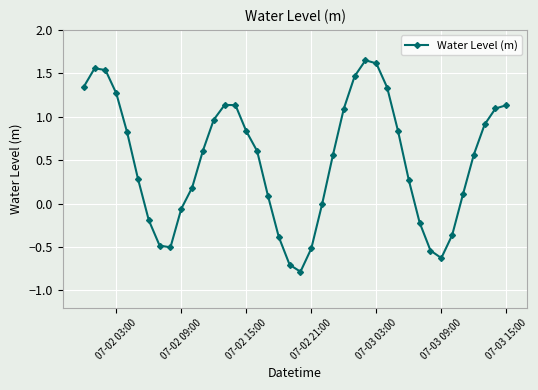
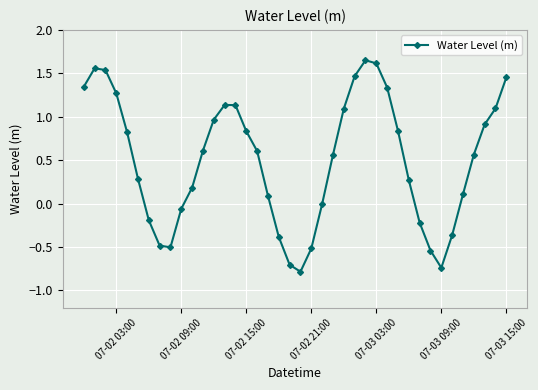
  {
    "07-02 03:00": 1.3,
    "07-02 09:00": -0.1,
    "07-02 15:00": 0.8,
    "07-02 21:00": -0.5,
    "07-03 03:00": 1.6,
-   "07-03 09:00": -0.6,
-   "07-03 15:00": 1.1
+   "07-03 09:00": -0.7,
+   "07-03 15:00": 1.5
  }
